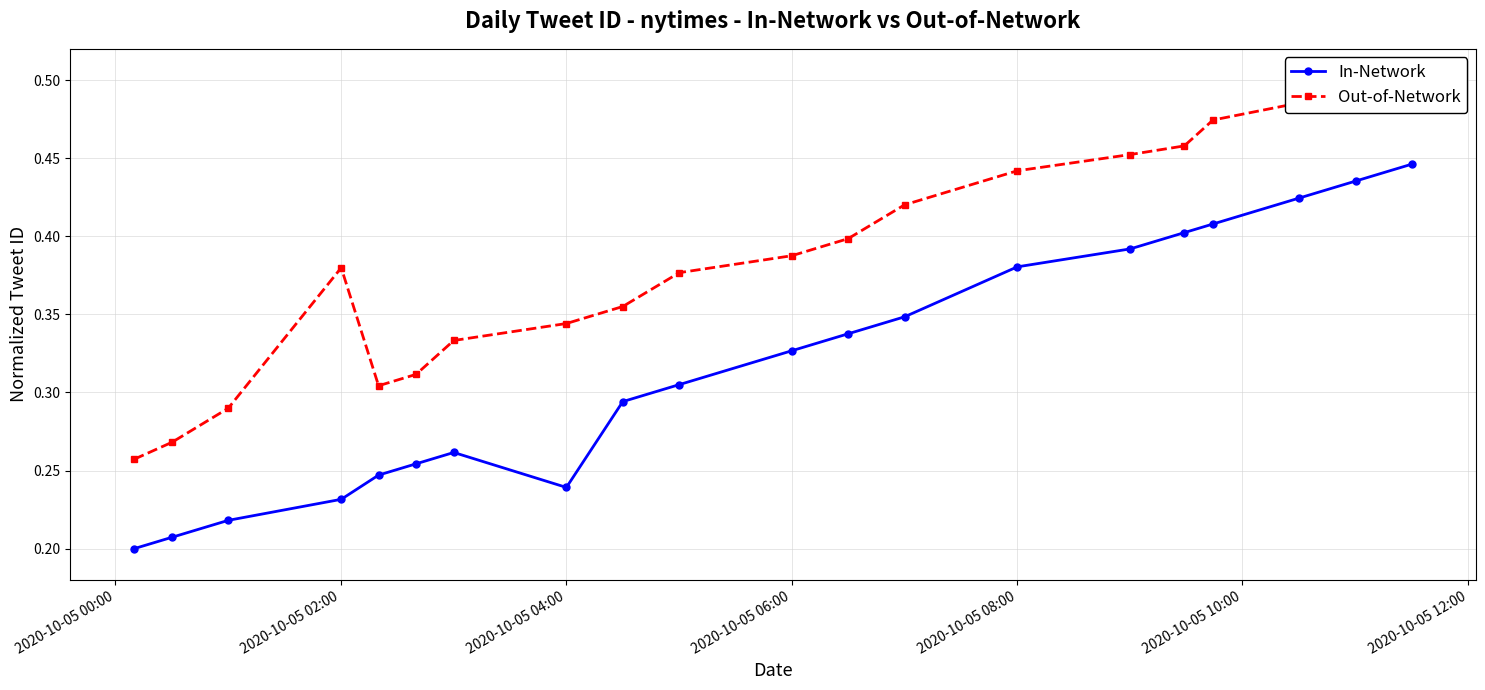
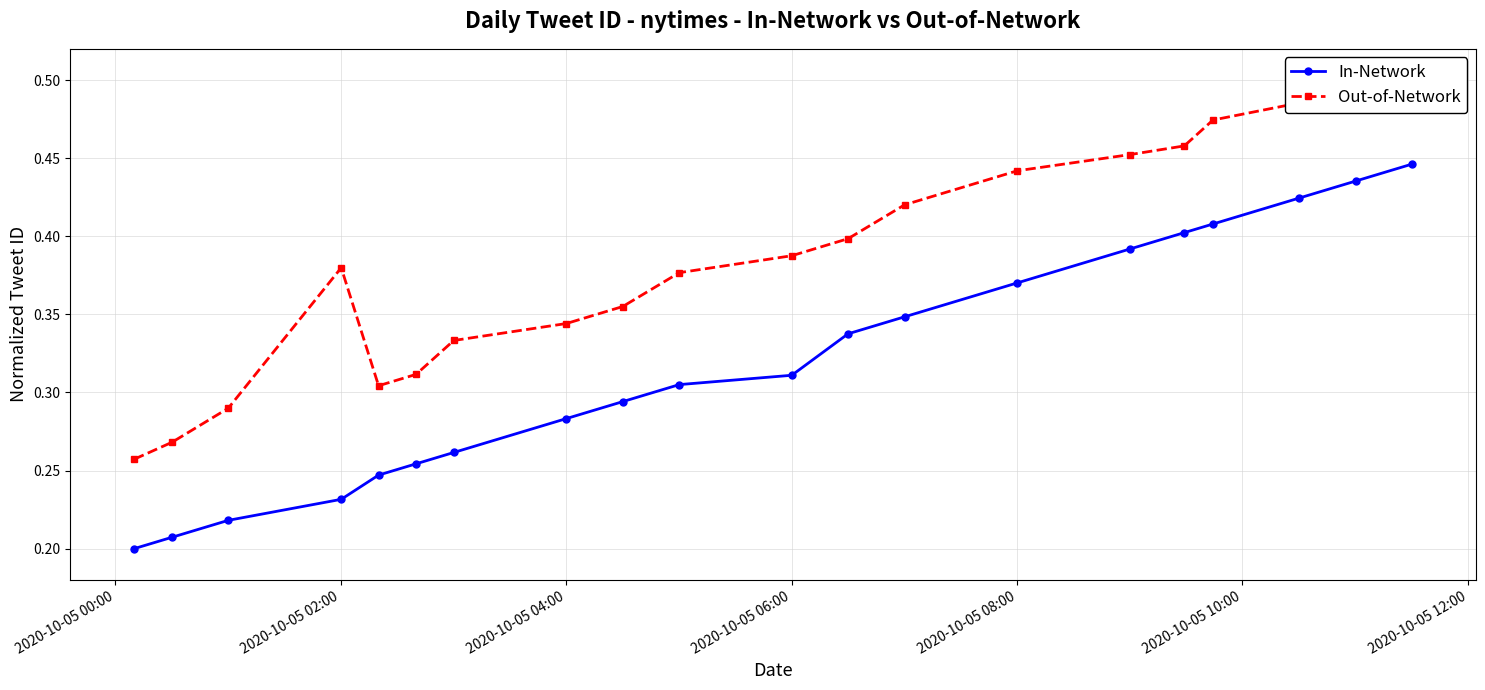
  {
    "In-Network": {
      "2020-10-05 02:00": 0.232,
-     "2020-10-05 04:00": 0.239,
-     "2020-10-05 06:00": 0.327,
-     "2020-10-05 08:00": 0.380
+     "2020-10-05 04:00": 0.283,
+     "2020-10-05 06:00": 0.311,
+     "2020-10-05 08:00": 0.370
    },
    "Out-of-Network": {
      "2020-10-05 02:00": 0.380,
      "2020-10-05 04:00": 0.344,
      "2020-10-05 06:00": 0.388,
      "2020-10-05 08:00": 0.442
    }
  }
